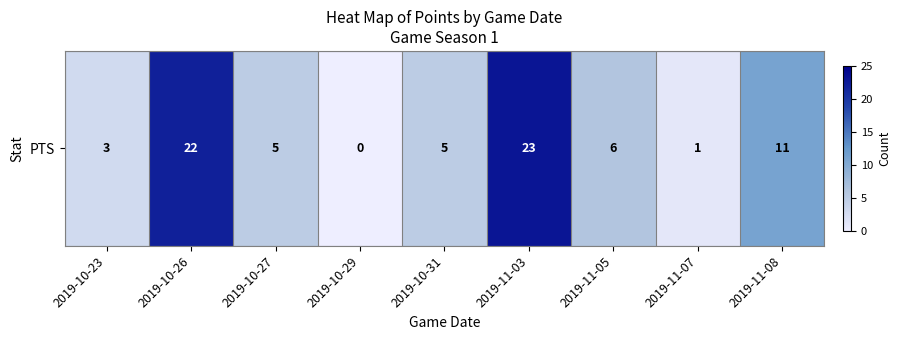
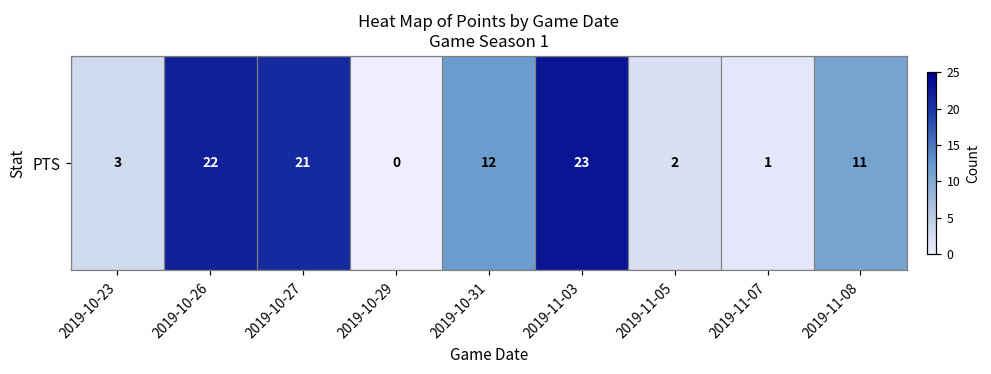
  {
    "PTS": {
      "2019-10-23": 3,
      "2019-10-26": 22,
-     "2019-10-27": 5,
+     "2019-10-27": 21,
      "2019-10-29": 0,
-     "2019-10-31": 5,
+     "2019-10-31": 12,
      "2019-11-03": 23,
-     "2019-11-05": 6,
+     "2019-11-05": 2,
      "2019-11-07": 1,
      "2019-11-08": 11
    }
  }
